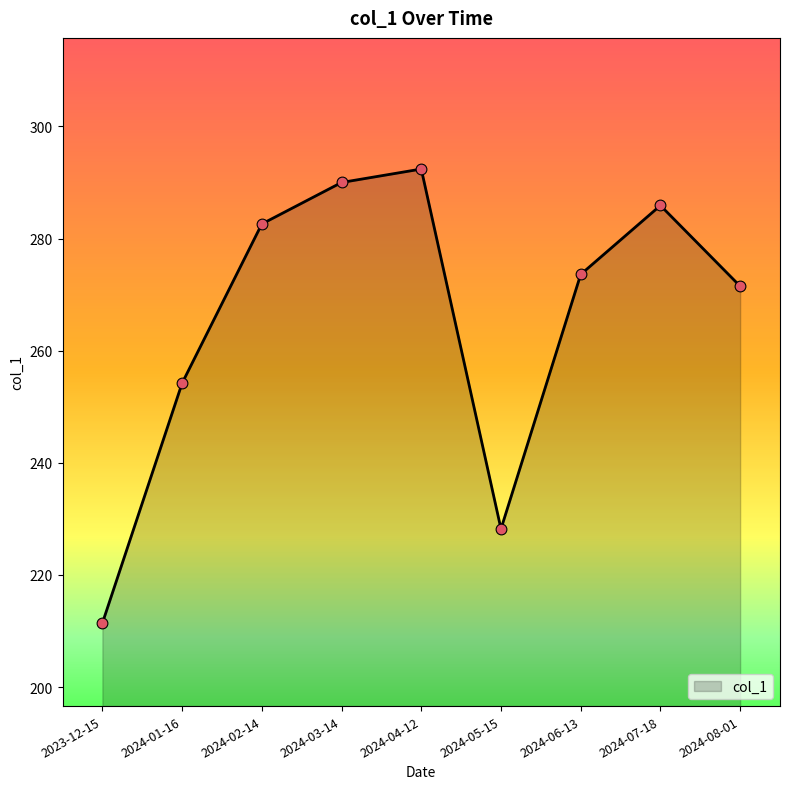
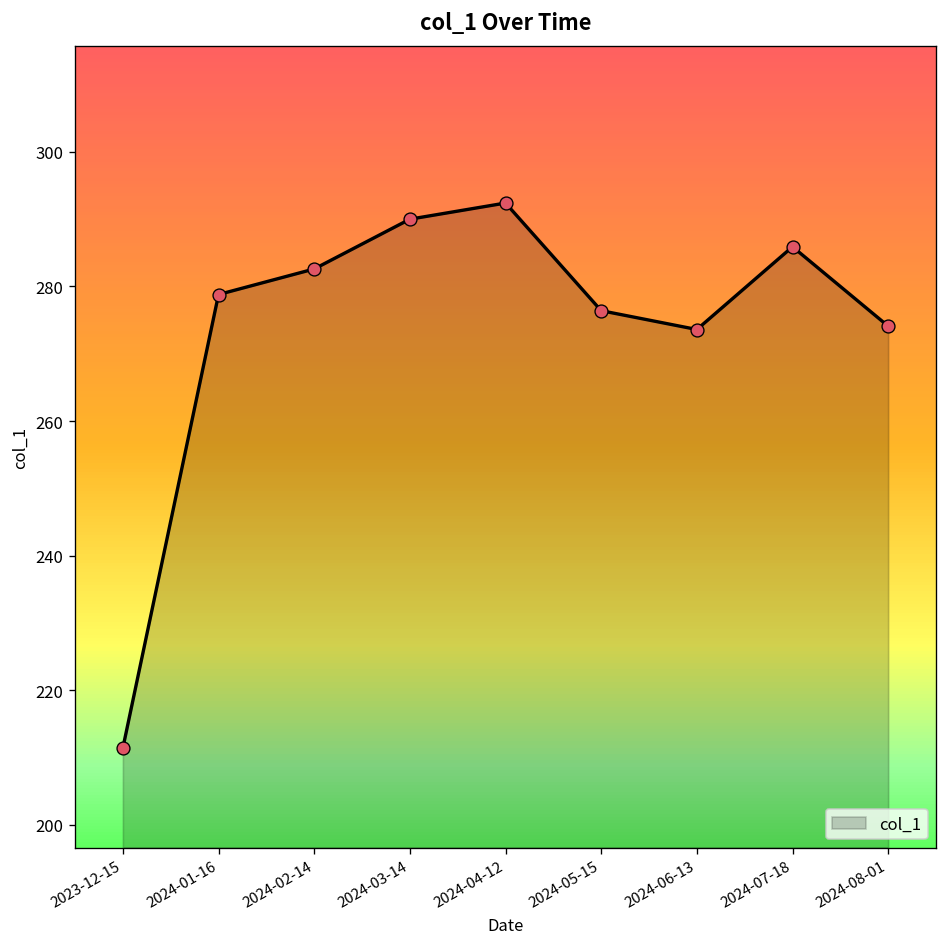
  {
    "2023-12-15": 211,
-   "2024-01-16": 254,
+   "2024-01-16": 279,
    "2024-02-14": 283,
    "2024-03-14": 290,
    "2024-04-12": 292,
-   "2024-05-15": 228,
+   "2024-05-15": 276,
    "2024-06-13": 274,
    "2024-07-18": 286,
-   "2024-08-01": 272
+   "2024-08-01": 274
  }
